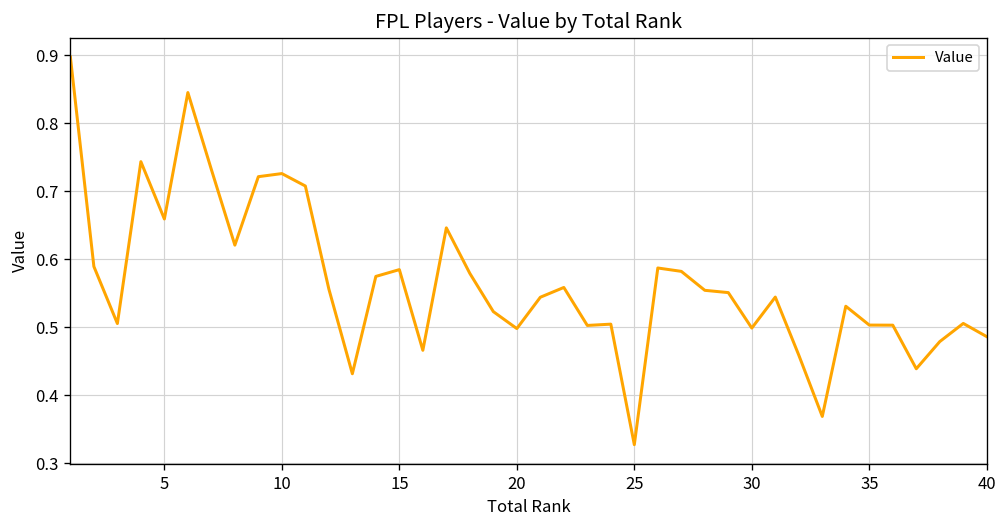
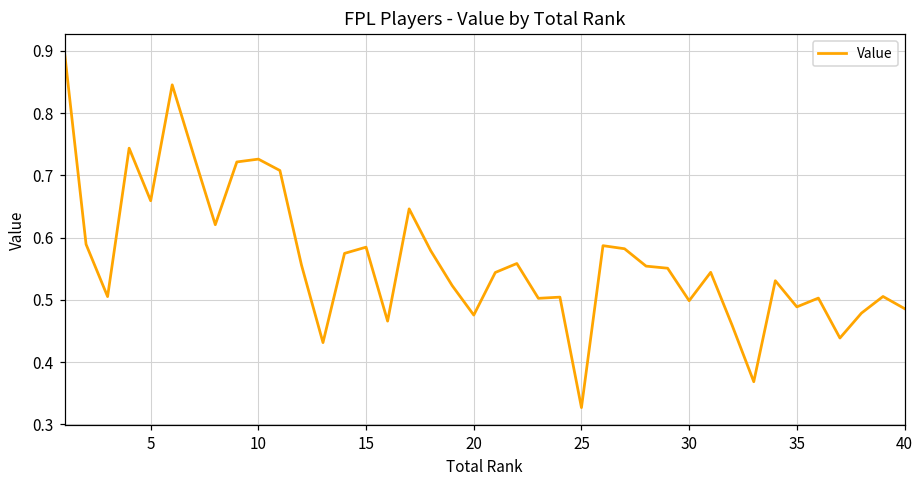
  {
    "5": 0.66,
    "10": 0.73,
    "15": 0.58,
-   "20": 0.50,
+   "20": 0.48,
    "25": 0.33,
    "30": 0.50,
-   "35": 0.50,
+   "35": 0.49,
    "40": 0.49
  }
